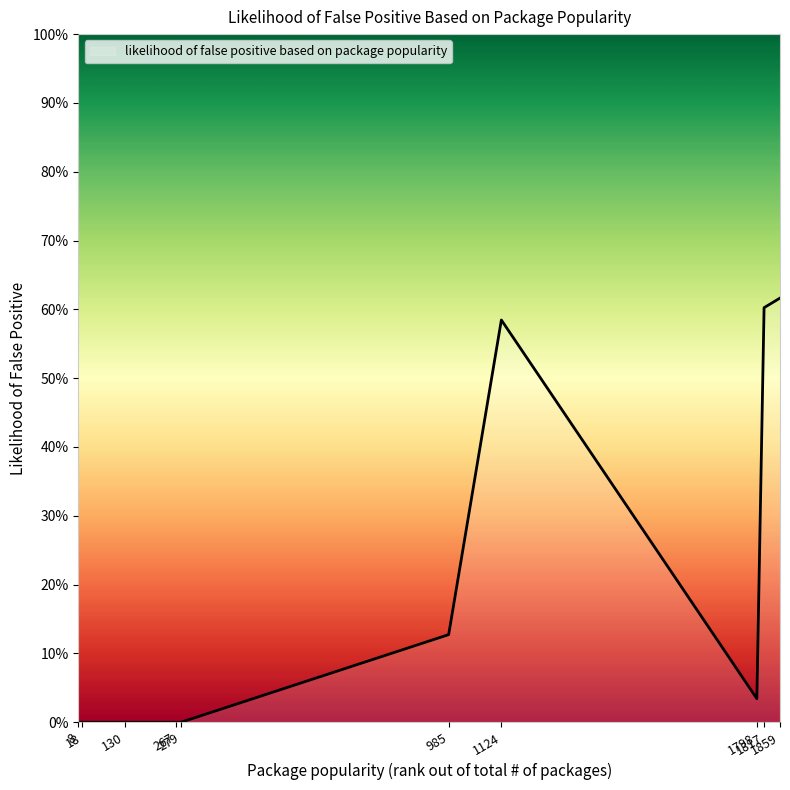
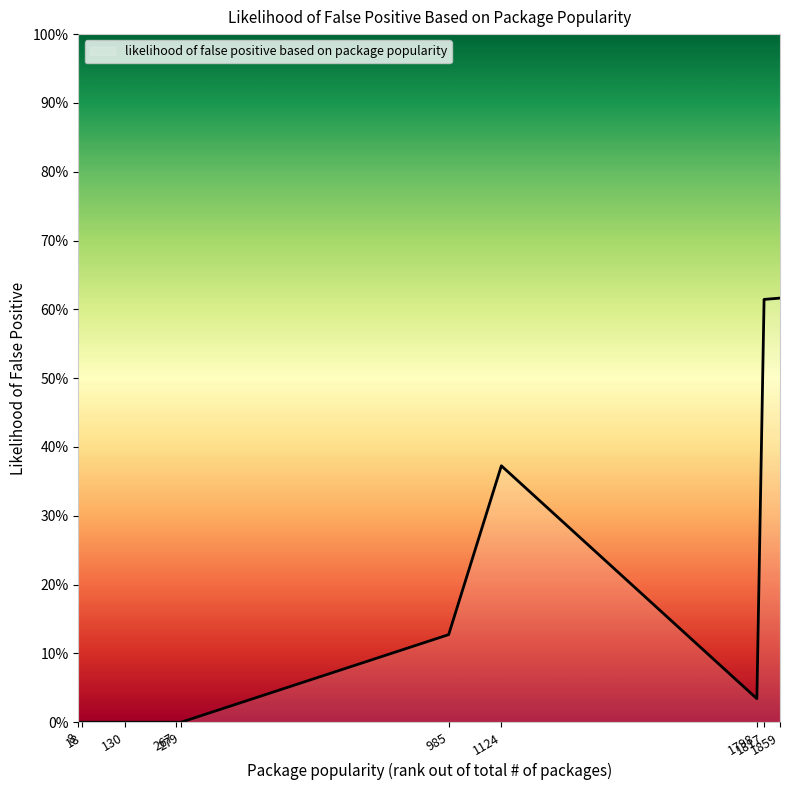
  {
    "8": "0%",
    "18": "0%",
    "130": "0%",
    "267": "0%",
    "279": "0%",
    "985": "13%",
-   "1124": "58%",
+   "1124": "37%",
    "1798": "3%",
-   "1817": "60%",
+   "1817": "61%",
    "1859": "62%"
  }
